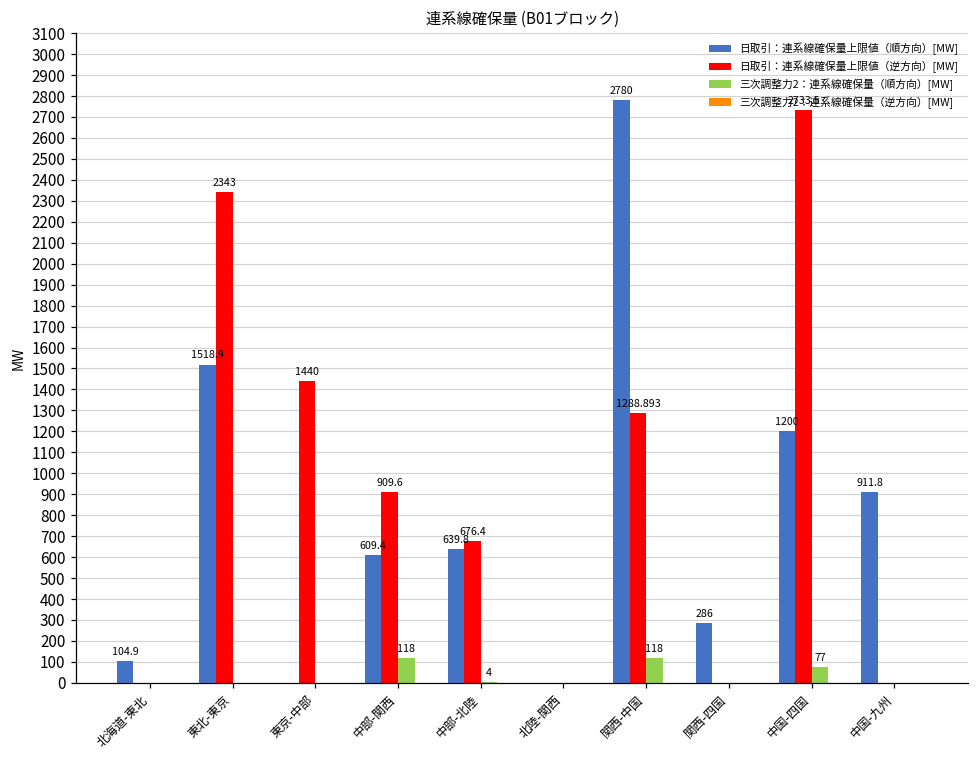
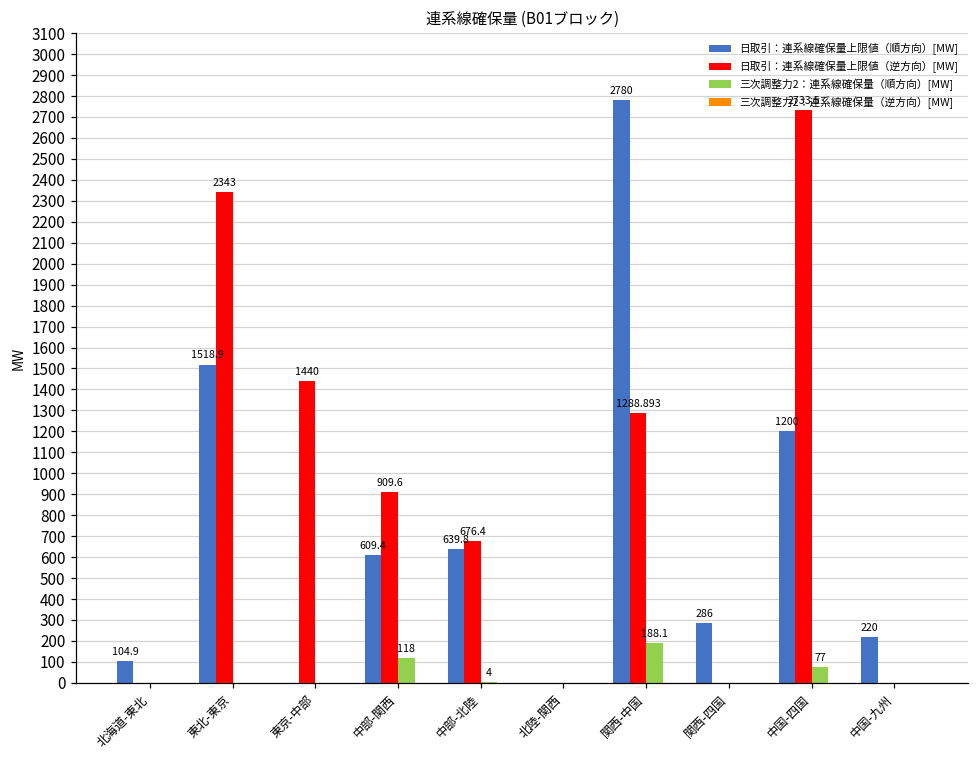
  {
    "日取引：連系線確保量上限値（順方向）[MW]": {
      "北海道-東北": 104.9,
      "東北-東京": 1518.9,
      "中部-関西": 609.4,
      "中部-北陸": 639.8,
      "関西-中国": 2780,
      "関西-四国": 286,
      "中国-四国": 1200,
-     "中国-九州": 911.8
+     "中国-九州": 220
    },
    "日取引：連系線確保量上限値（逆方向）[MW]": {
      "東北-東京": 2343,
      "東京-中部": 1440,
      "中部-関西": 909.6,
      "中部-北陸": 676.4,
      "関西-中国": 1288.893,
      "中国-四国": 2733.5
    },
    "三次調整力2：連系線確保量（順方向）[MW]": {
      "中部-関西": 118,
      "中部-北陸": 4,
-     "関西-中国": 118,
+     "関西-中国": 188.1,
      "中国-四国": 77
    },
    "三次調整力2：連系線確保量（逆方向）[MW]": {
      "北海道-東北": 0,
      "東北-東京": 0,
      "東京-中部": 0,
      "中部-関西": 0,
      "中部-北陸": 0,
      "北陸-関西": 0,
      "関西-中国": 0,
      "関西-四国": 0,
      "中国-四国": 0,
      "中国-九州": 0
    }
  }
